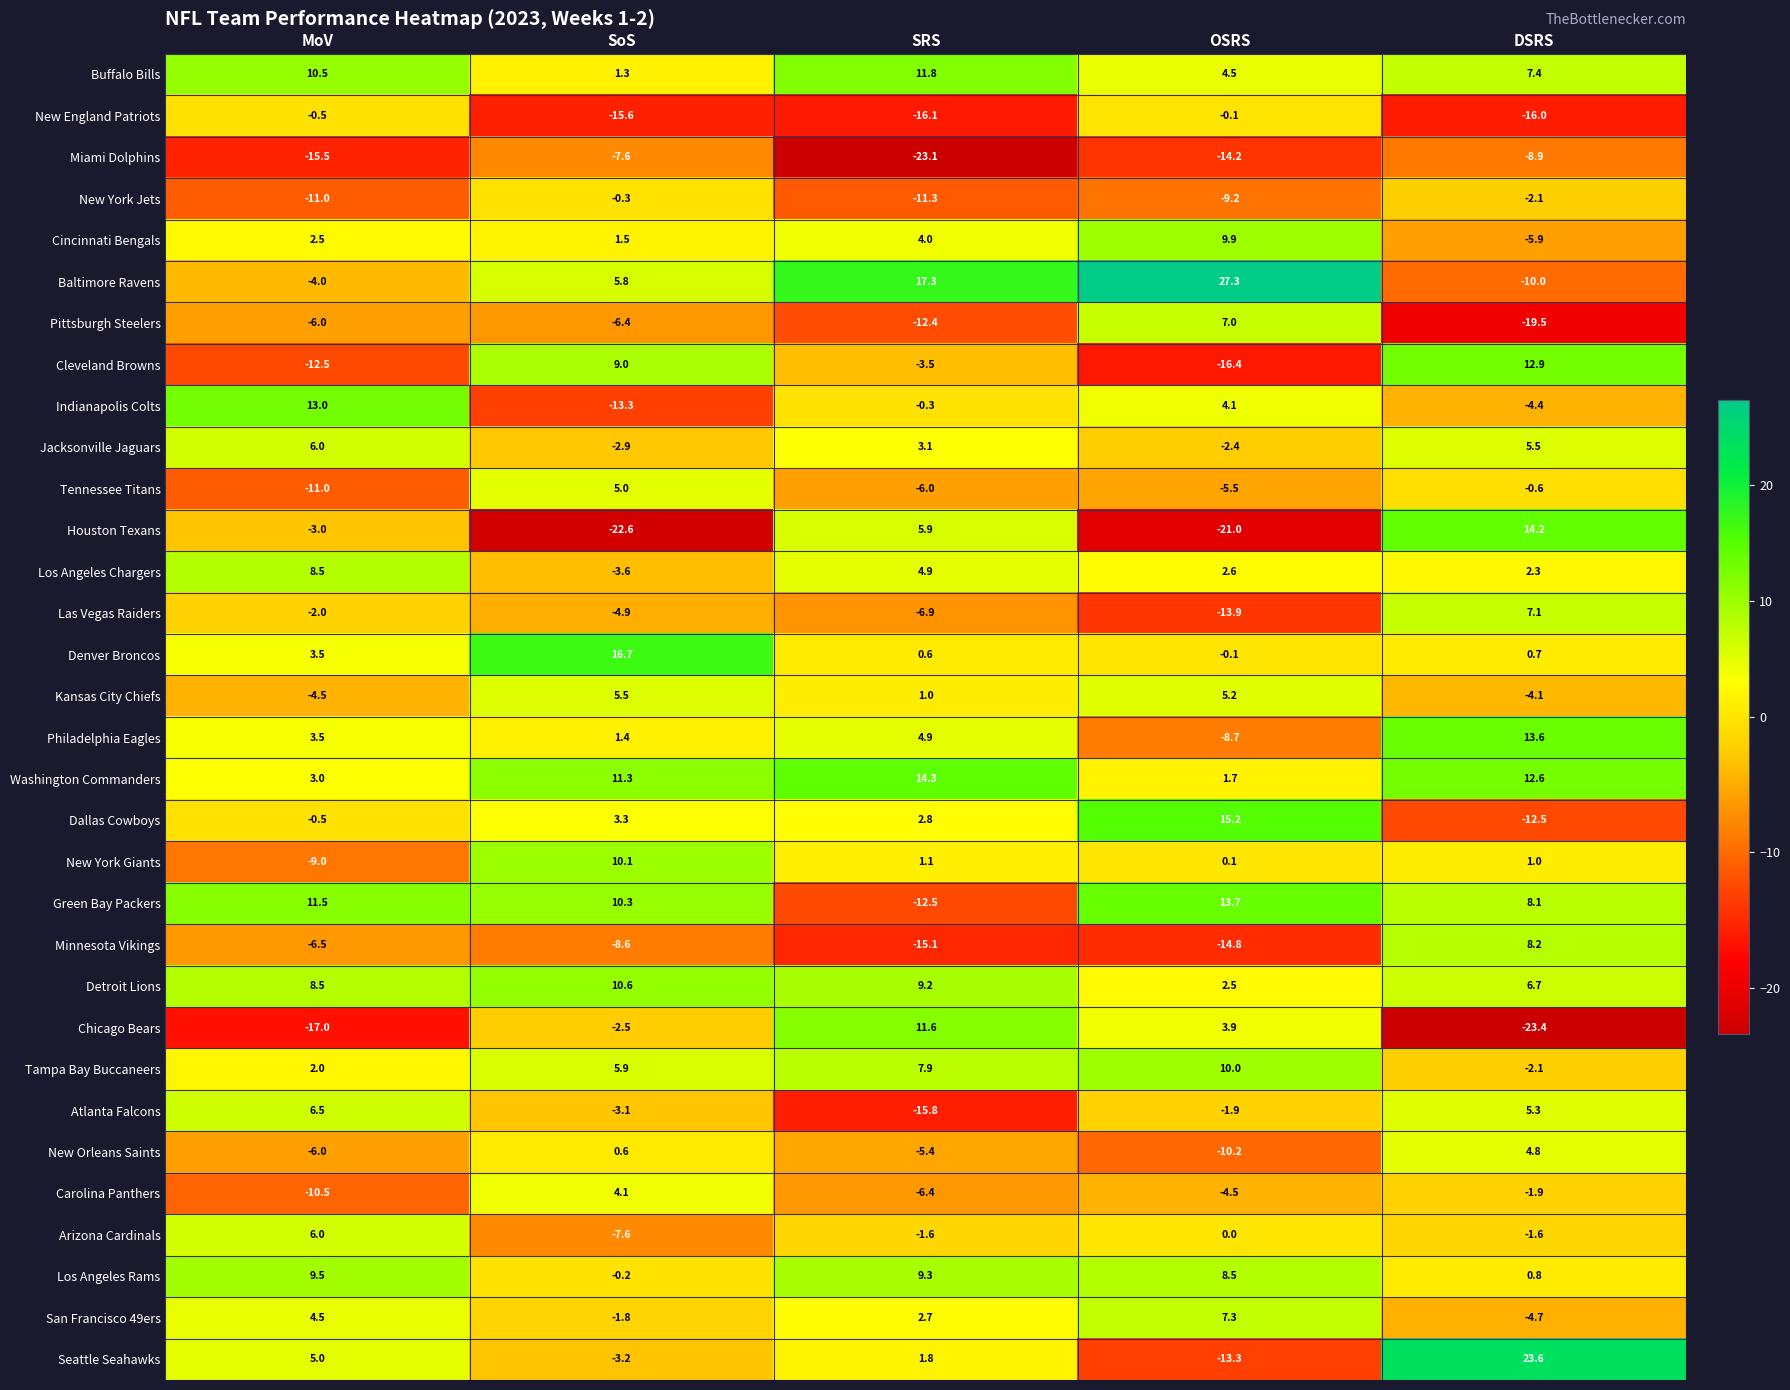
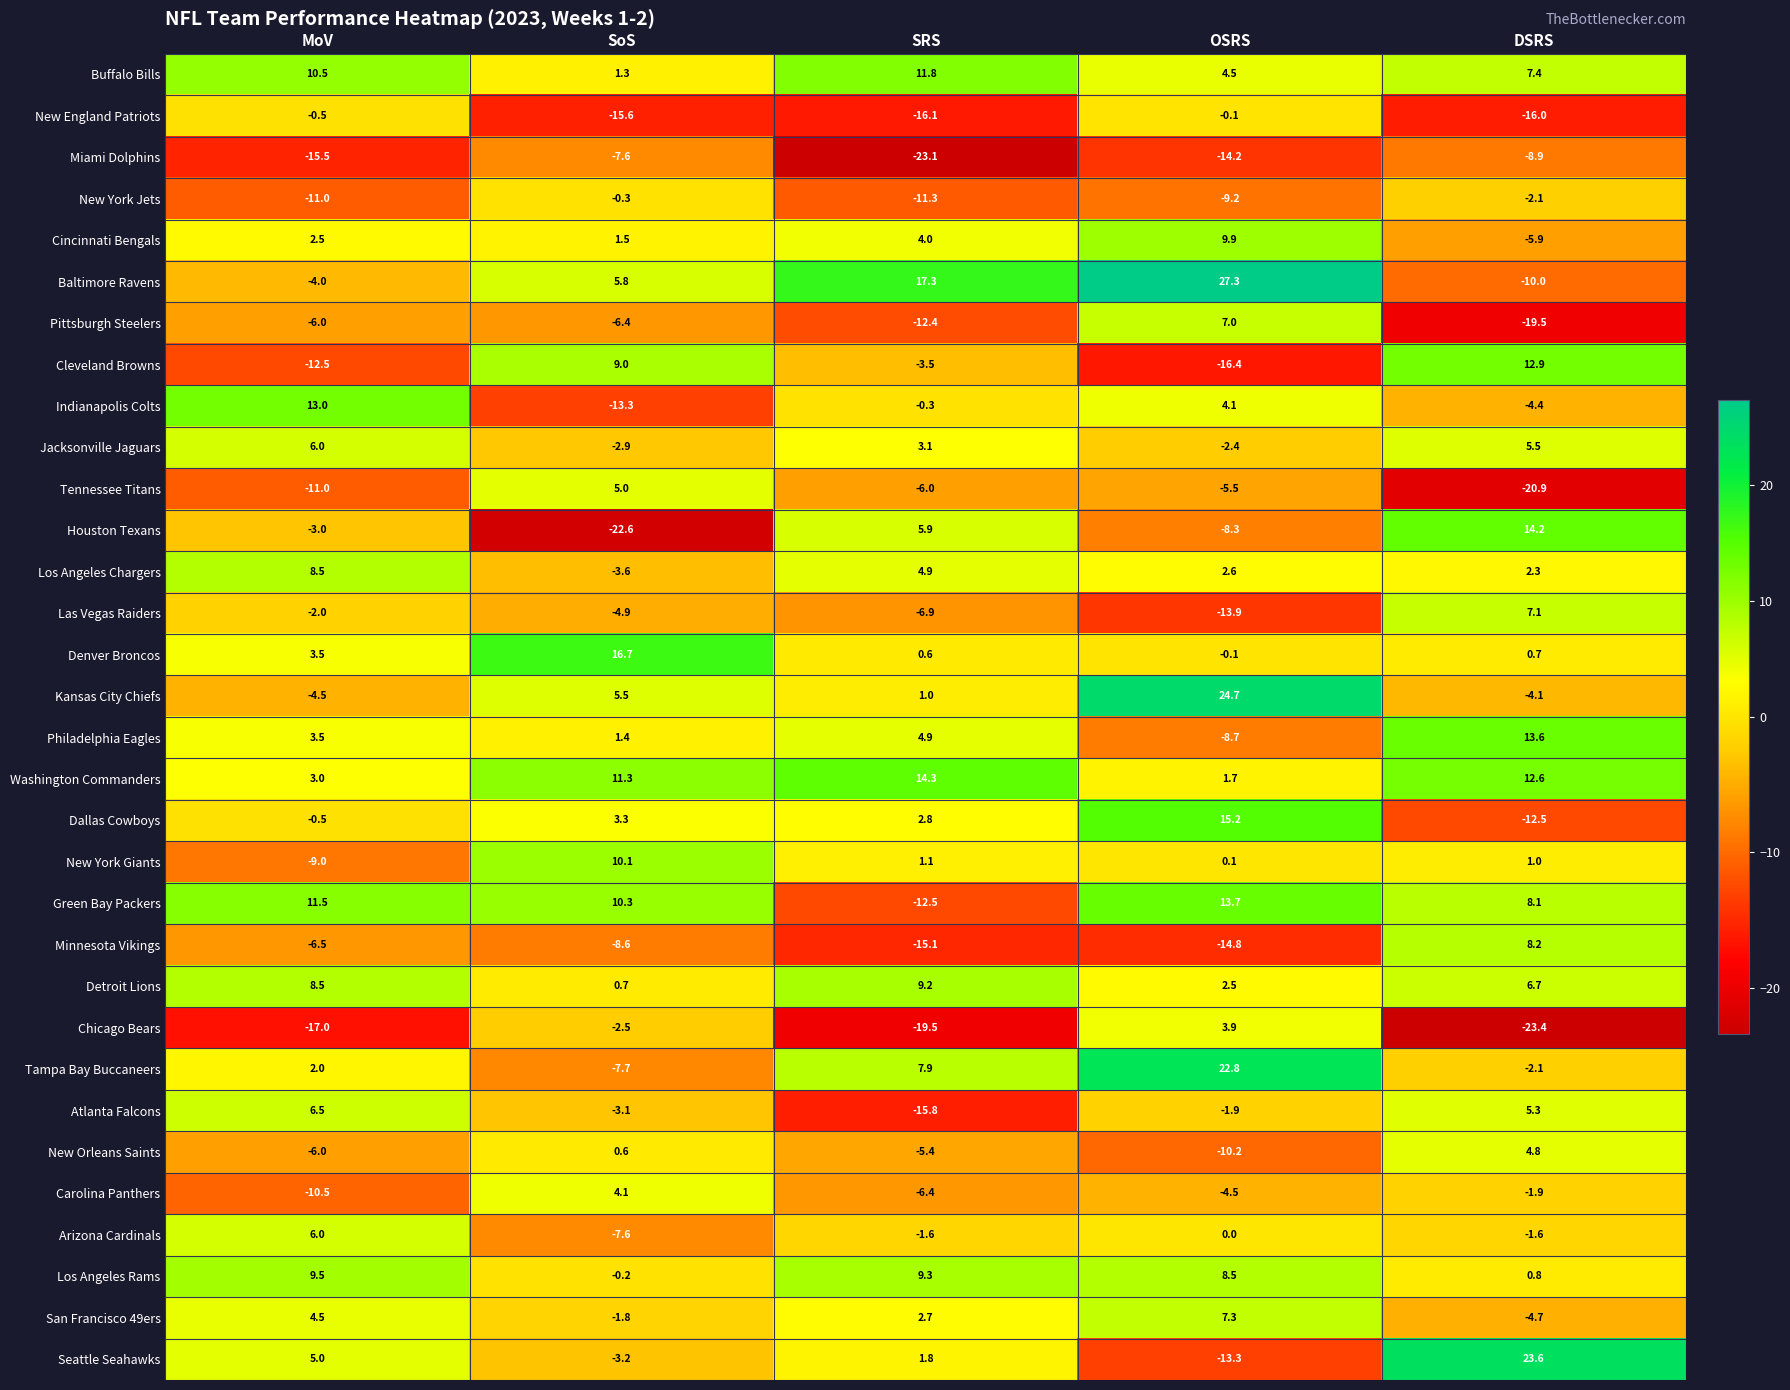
  {
    "Buffalo Bills": {
      "MoV": 10.5,
      "SoS": 1.3,
      "SRS": 11.8,
      "OSRS": 4.5,
      "DSRS": 7.4
    },
    "New England Patriots": {
      "MoV": -0.5,
      "SoS": -15.6,
      "SRS": -16.1,
      "OSRS": -0.1,
      "DSRS": -16.0
    },
    "Miami Dolphins": {
      "MoV": -15.5,
      "SoS": -7.6,
      "SRS": -23.1,
      "OSRS": -14.2,
      "DSRS": -8.9
    },
    "New York Jets": {
      "MoV": -11.0,
      "SoS": -0.3,
      "SRS": -11.3,
      "OSRS": -9.2,
      "DSRS": -2.1
    },
    "Cincinnati Bengals": {
      "MoV": 2.5,
      "SoS": 1.5,
      "SRS": 4.0,
      "OSRS": 9.9,
      "DSRS": -5.9
    },
    "Baltimore Ravens": {
      "MoV": -4.0,
      "SoS": 5.8,
      "SRS": 17.3,
      "OSRS": 27.3,
      "DSRS": -10.0
    },
    "Pittsburgh Steelers": {
      "MoV": -6.0,
      "SoS": -6.4,
      "SRS": -12.4,
      "OSRS": 7.0,
      "DSRS": -19.5
    },
    "Cleveland Browns": {
      "MoV": -12.5,
      "SoS": 9.0,
      "SRS": -3.5,
      "OSRS": -16.4,
      "DSRS": 12.9
    },
    "Indianapolis Colts": {
      "MoV": 13.0,
      "SoS": -13.3,
      "SRS": -0.3,
      "OSRS": 4.1,
      "DSRS": -4.4
    },
    "Jacksonville Jaguars": {
      "MoV": 6.0,
      "SoS": -2.9,
      "SRS": 3.1,
      "OSRS": -2.4,
      "DSRS": 5.5
    },
    "Tennessee Titans": {
      "MoV": -11.0,
      "SoS": 5.0,
      "SRS": -6.0,
      "OSRS": -5.5,
-     "DSRS": -0.6
+     "DSRS": -20.9
    },
    "Houston Texans": {
      "MoV": -3.0,
      "SoS": -22.6,
      "SRS": 5.9,
-     "OSRS": -21.0,
+     "OSRS": -8.3,
      "DSRS": 14.2
    },
    "Los Angeles Chargers": {
      "MoV": 8.5,
      "SoS": -3.6,
      "SRS": 4.9,
      "OSRS": 2.6,
      "DSRS": 2.3
    },
    "Las Vegas Raiders": {
      "MoV": -2.0,
      "SoS": -4.9,
      "SRS": -6.9,
      "OSRS": -13.9,
      "DSRS": 7.1
    },
    "Denver Broncos": {
      "MoV": 3.5,
      "SoS": 16.7,
      "SRS": 0.6,
      "OSRS": -0.1,
      "DSRS": 0.7
    },
    "Kansas City Chiefs": {
      "MoV": -4.5,
      "SoS": 5.5,
      "SRS": 1.0,
-     "OSRS": 5.2,
+     "OSRS": 24.7,
      "DSRS": -4.1
    },
    "Philadelphia Eagles": {
      "MoV": 3.5,
      "SoS": 1.4,
      "SRS": 4.9,
      "OSRS": -8.7,
      "DSRS": 13.6
    },
    "Washington Commanders": {
      "MoV": 3.0,
      "SoS": 11.3,
      "SRS": 14.3,
      "OSRS": 1.7,
      "DSRS": 12.6
    },
    "Dallas Cowboys": {
      "MoV": -0.5,
      "SoS": 3.3,
      "SRS": 2.8,
      "OSRS": 15.2,
      "DSRS": -12.5
    },
    "New York Giants": {
      "MoV": -9.0,
      "SoS": 10.1,
      "SRS": 1.1,
      "OSRS": 0.1,
      "DSRS": 1.0
    },
    "Green Bay Packers": {
      "MoV": 11.5,
      "SoS": 10.3,
      "SRS": -12.5,
      "OSRS": 13.7,
      "DSRS": 8.1
    },
    "Minnesota Vikings": {
      "MoV": -6.5,
      "SoS": -8.6,
      "SRS": -15.1,
      "OSRS": -14.8,
      "DSRS": 8.2
    },
    "Detroit Lions": {
      "MoV": 8.5,
-     "SoS": 10.6,
+     "SoS": 0.7,
      "SRS": 9.2,
      "OSRS": 2.5,
      "DSRS": 6.7
    },
    "Chicago Bears": {
      "MoV": -17.0,
      "SoS": -2.5,
-     "SRS": 11.6,
+     "SRS": -19.5,
      "OSRS": 3.9,
      "DSRS": -23.4
    },
    "Tampa Bay Buccaneers": {
      "MoV": 2.0,
-     "SoS": 5.9,
+     "SoS": -7.7,
      "SRS": 7.9,
-     "OSRS": 10.0,
+     "OSRS": 22.8,
      "DSRS": -2.1
    },
    "Atlanta Falcons": {
      "MoV": 6.5,
      "SoS": -3.1,
      "SRS": -15.8,
      "OSRS": -1.9,
      "DSRS": 5.3
    },
    "New Orleans Saints": {
      "MoV": -6.0,
      "SoS": 0.6,
      "SRS": -5.4,
      "OSRS": -10.2,
      "DSRS": 4.8
    },
    "Carolina Panthers": {
      "MoV": -10.5,
      "SoS": 4.1,
      "SRS": -6.4,
      "OSRS": -4.5,
      "DSRS": -1.9
    },
    "Arizona Cardinals": {
      "MoV": 6.0,
      "SoS": -7.6,
      "SRS": -1.6,
      "OSRS": 0.0,
      "DSRS": -1.6
    },
    "Los Angeles Rams": {
      "MoV": 9.5,
      "SoS": -0.2,
      "SRS": 9.3,
      "OSRS": 8.5,
      "DSRS": 0.8
    },
    "San Francisco 49ers": {
      "MoV": 4.5,
      "SoS": -1.8,
      "SRS": 2.7,
      "OSRS": 7.3,
      "DSRS": -4.7
    },
    "Seattle Seahawks": {
      "MoV": 5.0,
      "SoS": -3.2,
      "SRS": 1.8,
      "OSRS": -13.3,
      "DSRS": 23.6
    }
  }
